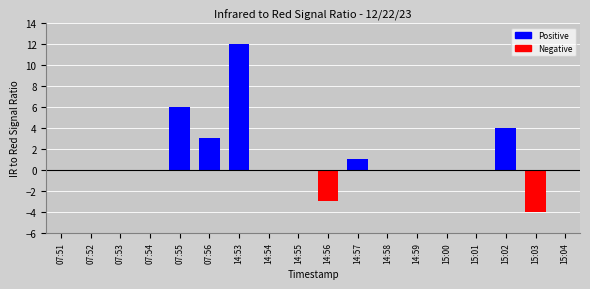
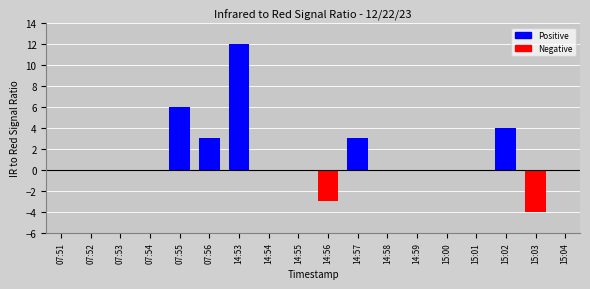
  {
    "07:51": 0,
    "07:52": 0,
    "07:53": 0,
    "07:54": 0,
    "07:55": 6,
    "07:56": 3,
    "14:53": 12,
    "14:54": 0,
    "14:55": 0,
    "14:56": -3,
-   "14:57": 1,
+   "14:57": 3,
    "14:58": 0,
    "14:59": 0,
    "15:00": 0,
    "15:01": 0,
    "15:02": 4,
    "15:03": -4,
    "15:04": 0
  }
